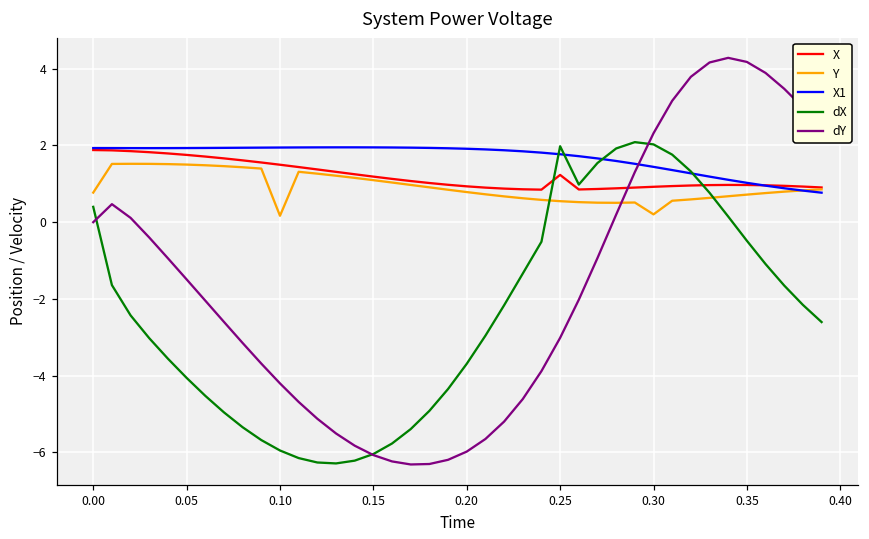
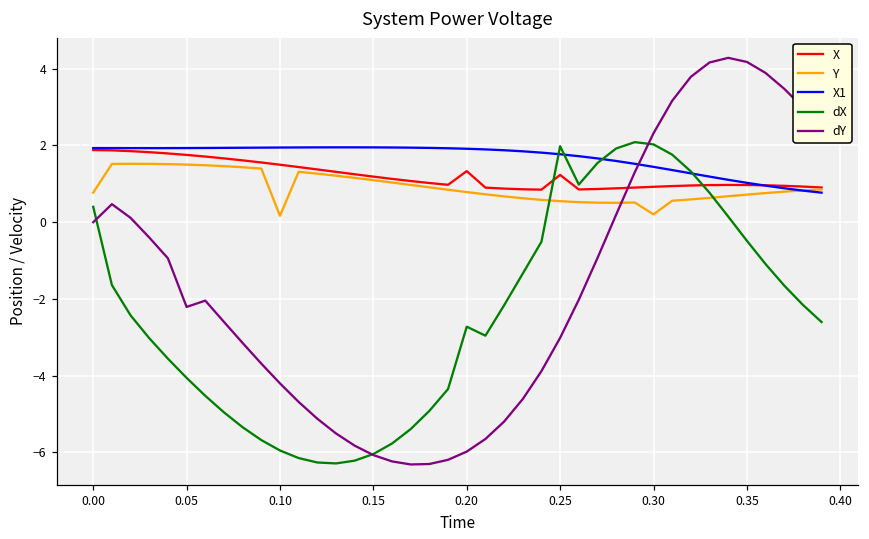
  {
    "X": {
      "0.05": 1.8,
      "0.10": 1.5,
      "0.15": 1.2,
-     "0.20": 0.9,
+     "0.20": 1.3,
      "0.25": 1.2,
      "0.30": 0.9
    },
    "Y": {
      "0.00": 0.8,
      "0.05": 1.5,
      "0.10": 0.2,
      "0.15": 1.1,
      "0.20": 0.8,
      "0.25": 0.5,
      "0.30": 0.2,
      "0.35": 0.7
    },
    "X1": {
      "0.05": 1.9,
      "0.10": 1.9,
      "0.15": 1.9,
      "0.20": 1.9,
      "0.25": 1.8,
      "0.30": 1.4
    },
    "dX": {
      "0.00": 0.4,
      "0.05": -4.1,
      "0.10": -5.9,
-     "0.20": -3.7,
+     "0.20": -2.7,
      "0.25": 2.0,
      "0.30": 2.0,
      "0.35": -0.5
    },
    "dY": {
      "0.00": 0.0,
-     "0.05": -1.5,
+     "0.05": -2.2,
      "0.10": -4.2,
      "0.20": -6.0,
      "0.25": -3.0,
      "0.30": 2.3,
      "0.35": 4.2
    }
  }
